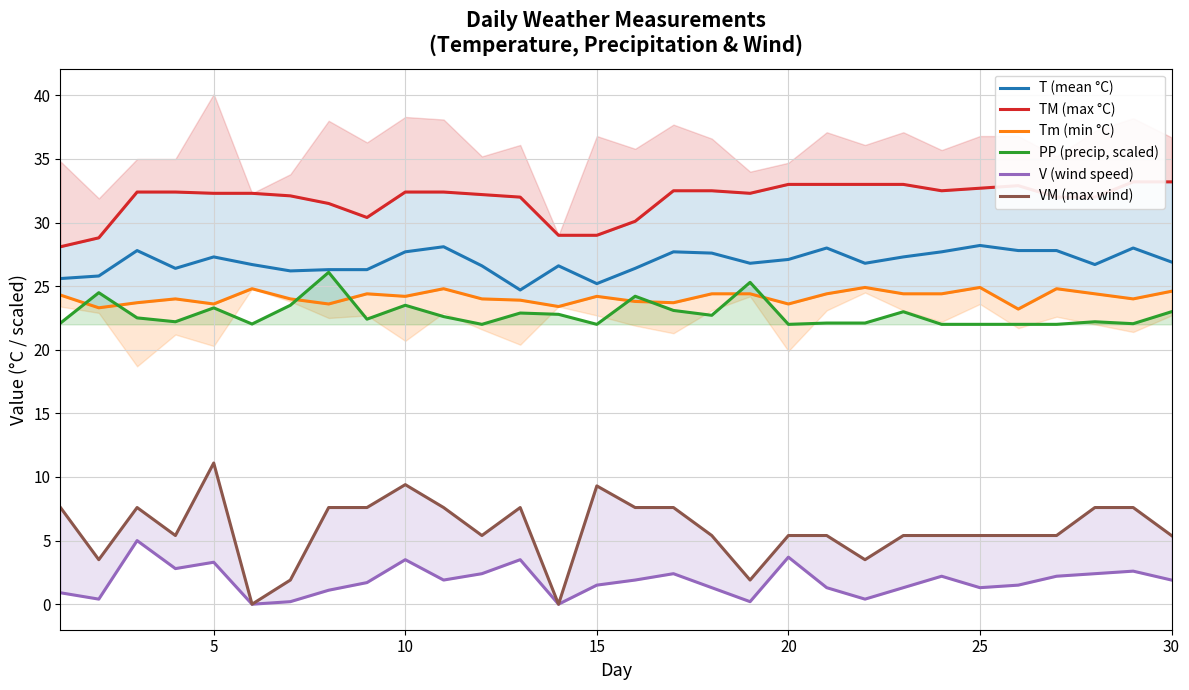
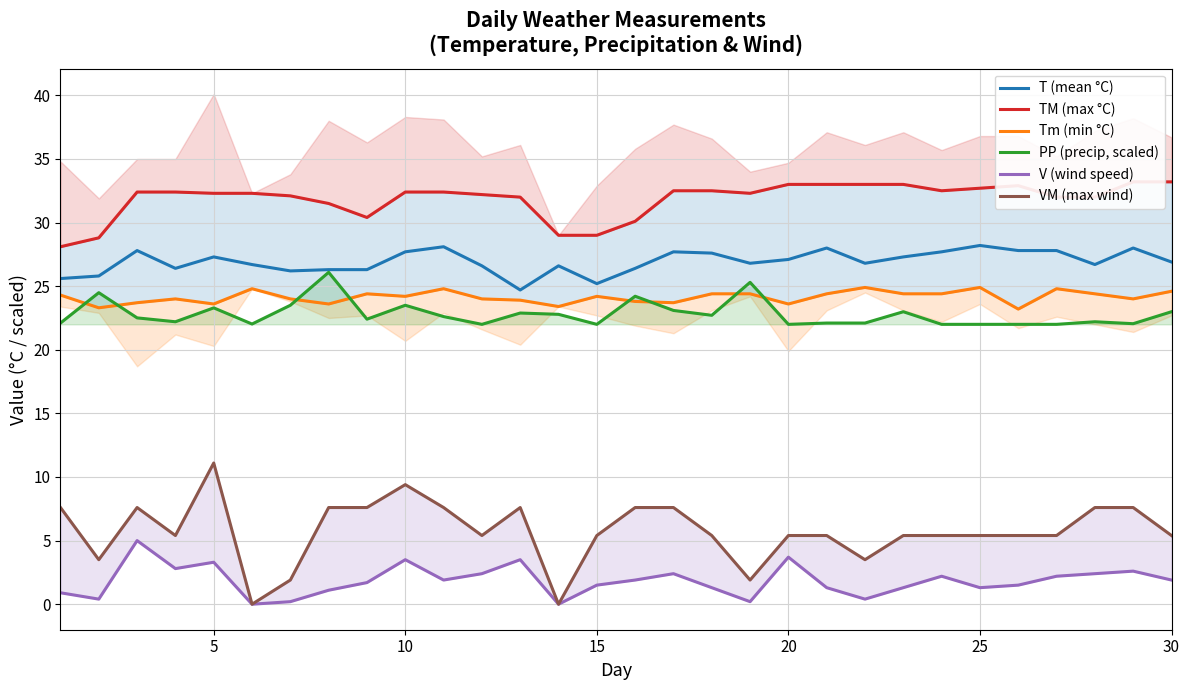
  {
    "T (mean °C)": {
      "5": 27.3,
      "10": 27.7,
      "15": 25.2,
      "20": 27.1,
      "25": 28.2,
      "30": 26.9
    },
    "Tm (min °C)": {
      "5": 23.6,
      "10": 24.2,
      "15": 24.2,
      "20": 23.6,
      "25": 24.9,
      "30": 24.6
    },
    "PP (precip, scaled)": {
      "5": 23.3,
      "10": 23.5,
      "15": 22.0,
      "20": 22.0,
      "25": 22.0,
      "30": 23.0
    },
    "V (wind speed)": {
      "5": 3.3,
      "10": 3.5,
      "15": 1.5,
      "20": 3.7,
      "25": 1.3,
      "30": 1.9
    },
    "VM (max wind)": {
      "5": 11.1,
      "10": 9.4,
-     "15": 9.3,
+     "15": 5.4,
      "20": 5.4,
      "25": 5.4,
      "30": 5.4
    }
  }
